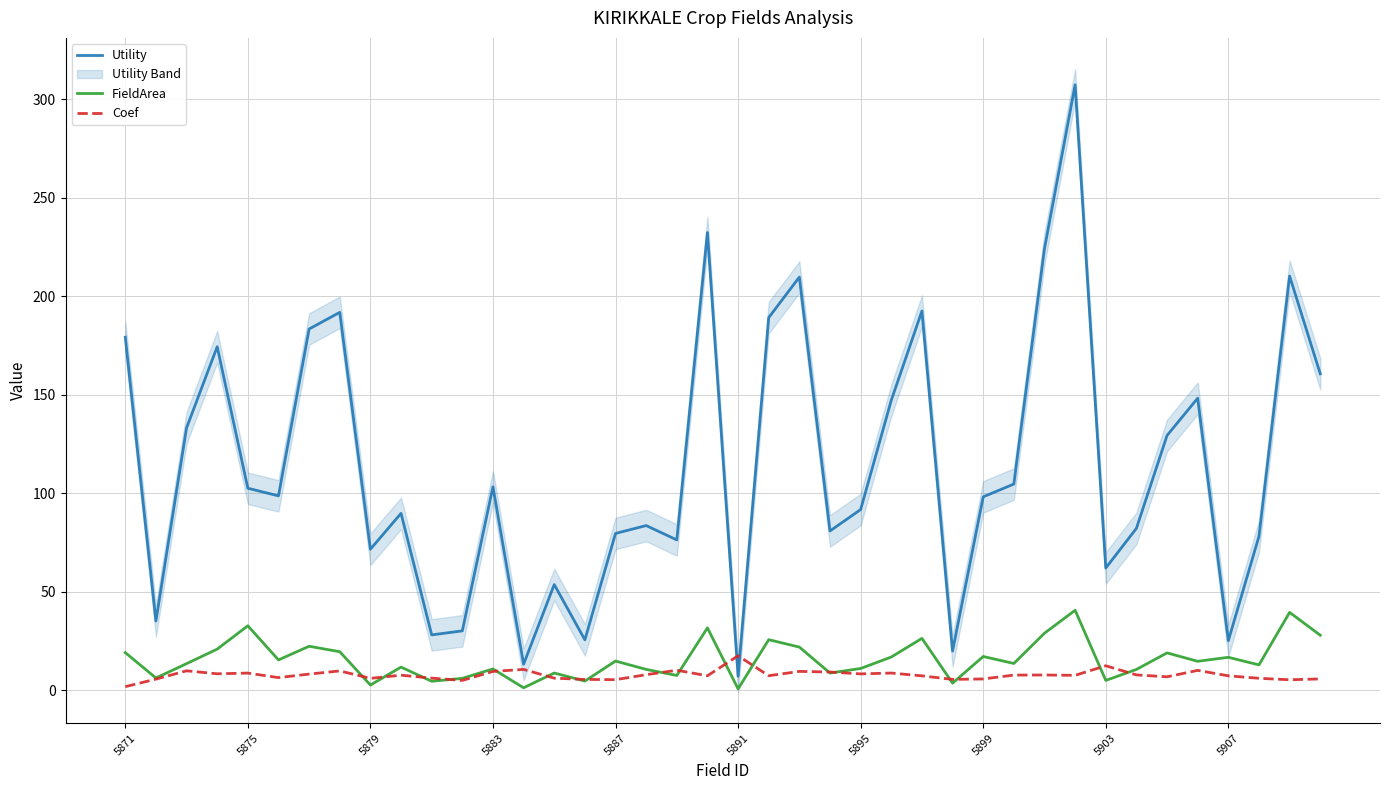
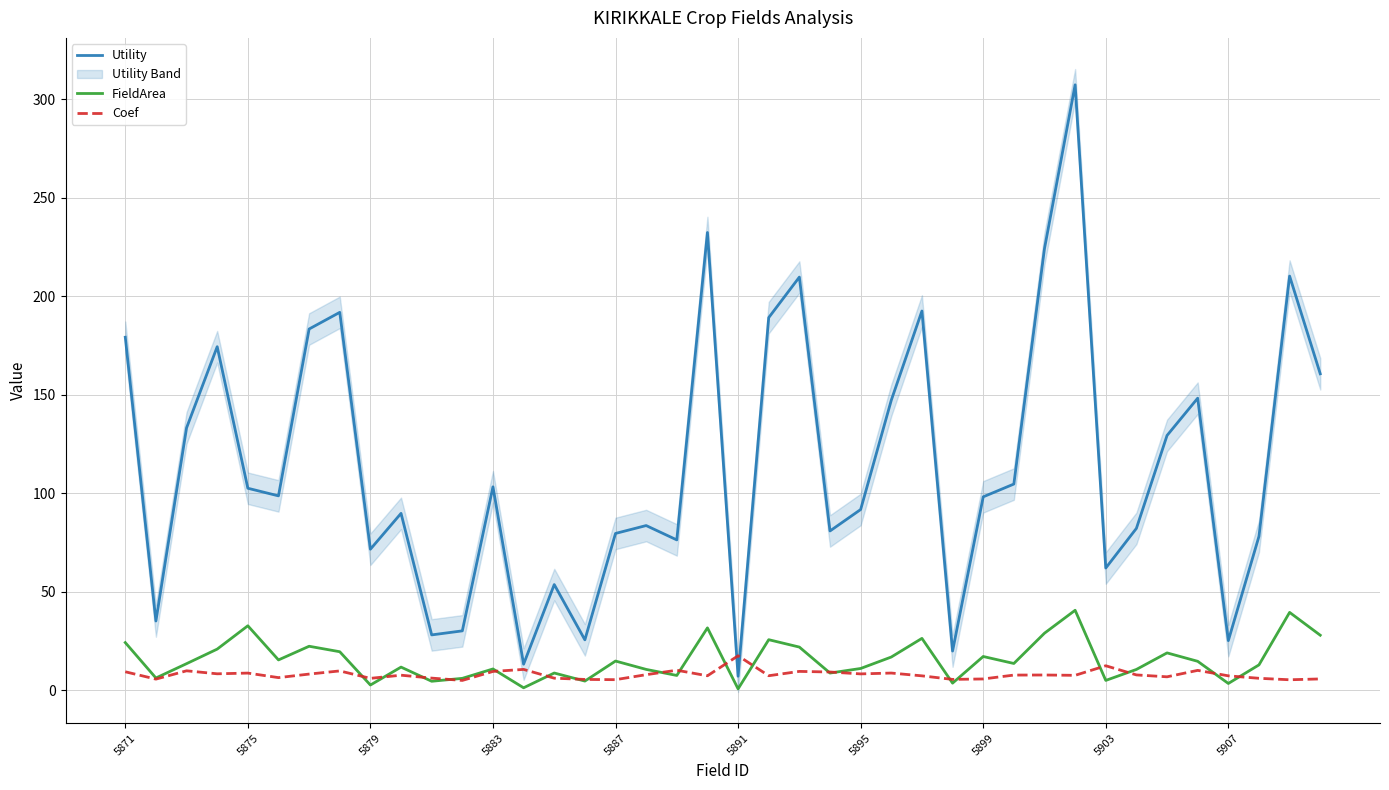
  {
    "FieldArea": {
-     "5871": 19,
+     "5871": 24,
      "5875": 33,
      "5879": 3,
      "5887": 15,
      "5891": 1,
      "5895": 11,
      "5899": 17,
      "5903": 5,
-     "5907": 17
+     "5907": 3
    },
    "Coef": {
-     "5871": 2,
+     "5871": 9,
      "5875": 9,
      "5879": 6,
      "5887": 5,
      "5891": 17,
      "5895": 8,
      "5899": 6,
      "5903": 12,
      "5907": 7
    }
  }
